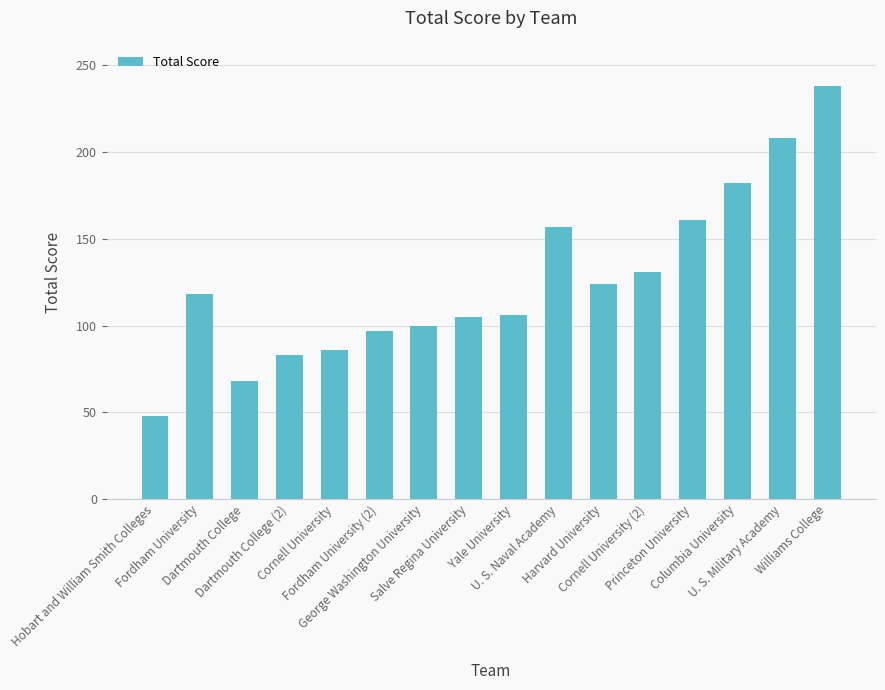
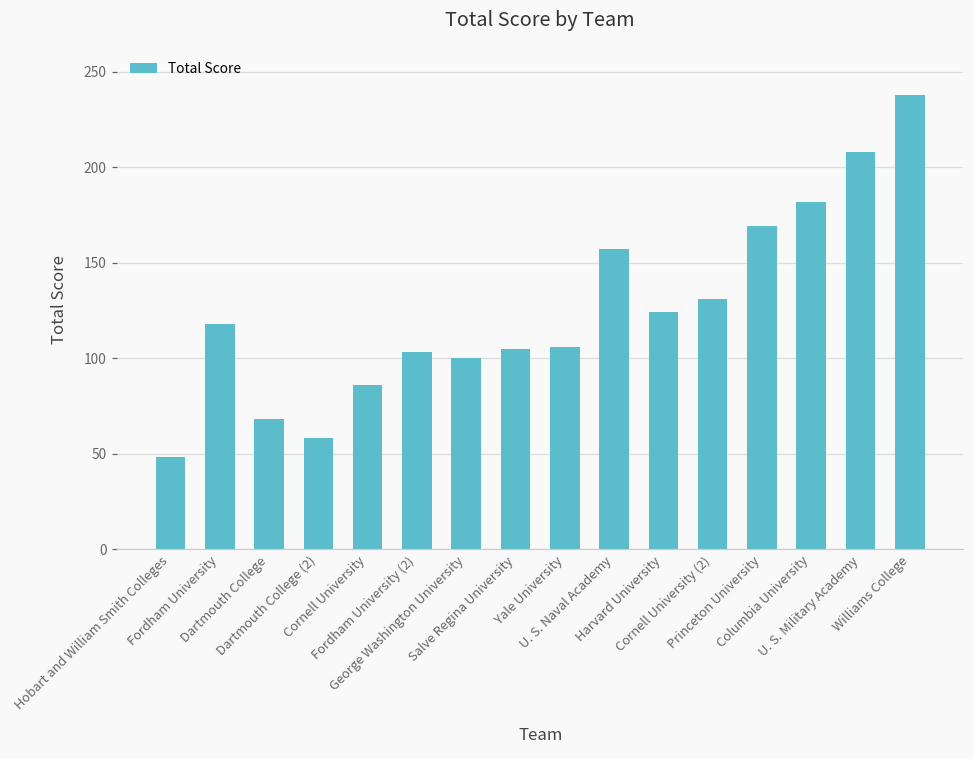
  {
    "Hobart and William Smith Colleges": 48,
    "Fordham University": 118,
    "Dartmouth College": 68,
-   "Dartmouth College (2)": 83,
+   "Dartmouth College (2)": 58,
    "Cornell University": 86,
-   "Fordham University (2)": 97,
+   "Fordham University (2)": 103,
    "George Washington University": 100,
    "Salve Regina University": 105,
    "Yale University": 106,
    "U. S. Naval Academy": 157,
    "Harvard University": 124,
    "Cornell University (2)": 131,
-   "Princeton University": 161,
+   "Princeton University": 169,
    "Columbia University": 182,
    "U. S. Military Academy": 208,
    "Williams College": 238
  }
